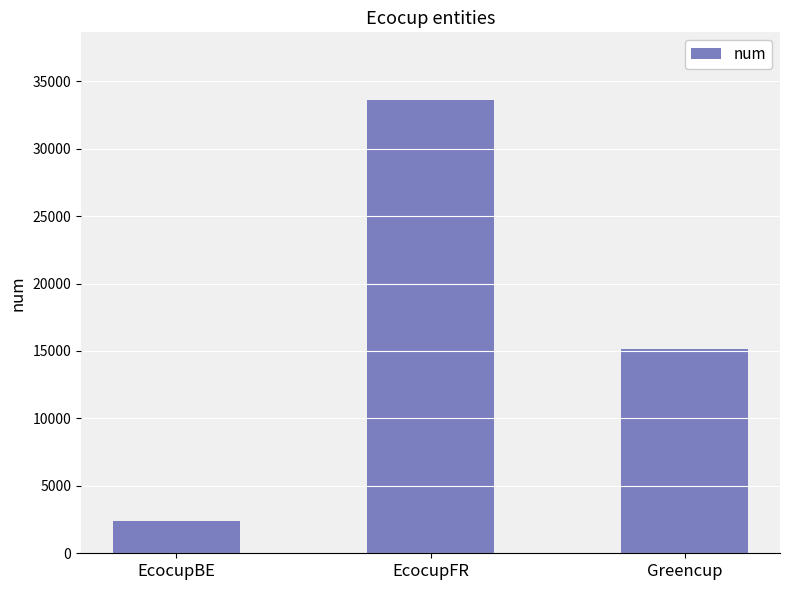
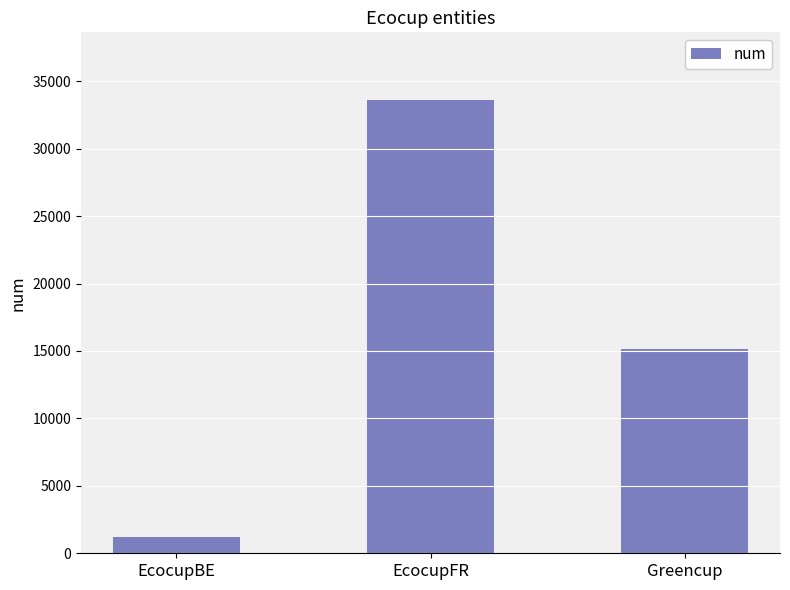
  {
-   "EcocupBE": 2400,
+   "EcocupBE": 1200,
    "EcocupFR": 33600,
    "Greencup": 15200
  }
